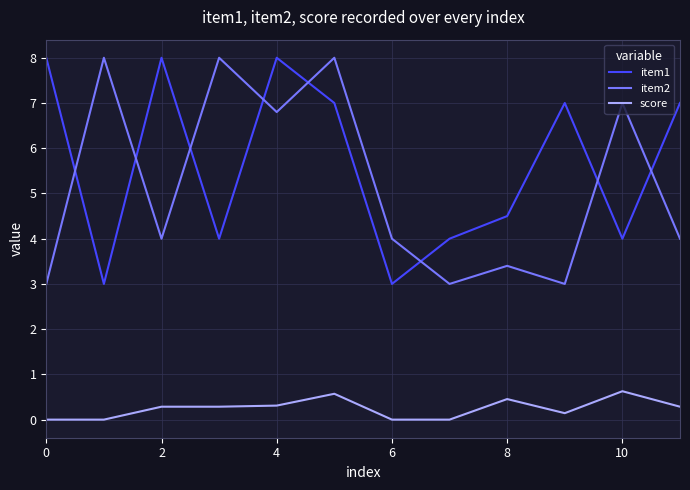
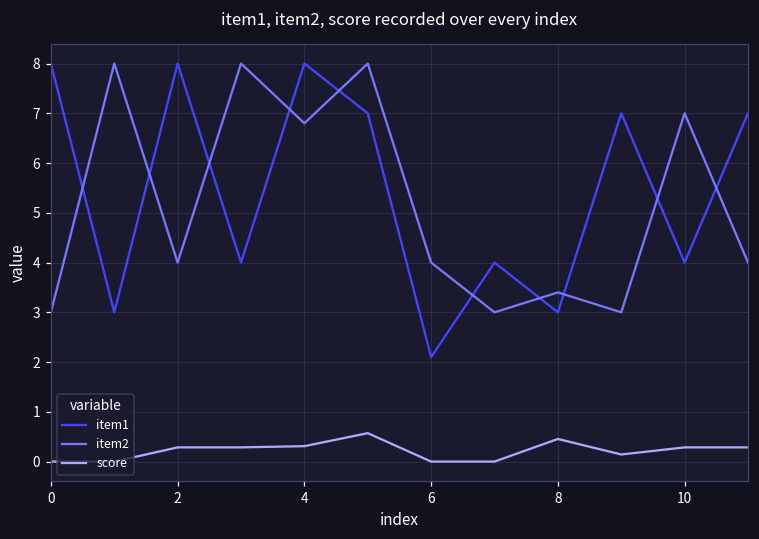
  {
    "item1": {
      "0": 8.0,
      "2": 8.0,
      "4": 8.0,
-     "6": 3.0,
-     "8": 4.5,
+     "6": 2.1,
+     "8": 3.0,
      "10": 4.0
    },
    "item2": {
      "0": 3.0,
      "2": 4.0,
      "4": 6.8,
      "6": 4.0,
      "8": 3.4
    },
    "score": {
      "0": 0.0,
      "2": 0.3,
      "4": 0.3,
      "6": 0.0,
      "8": 0.5,
-     "10": 0.6
+     "10": 0.3
    }
  }
